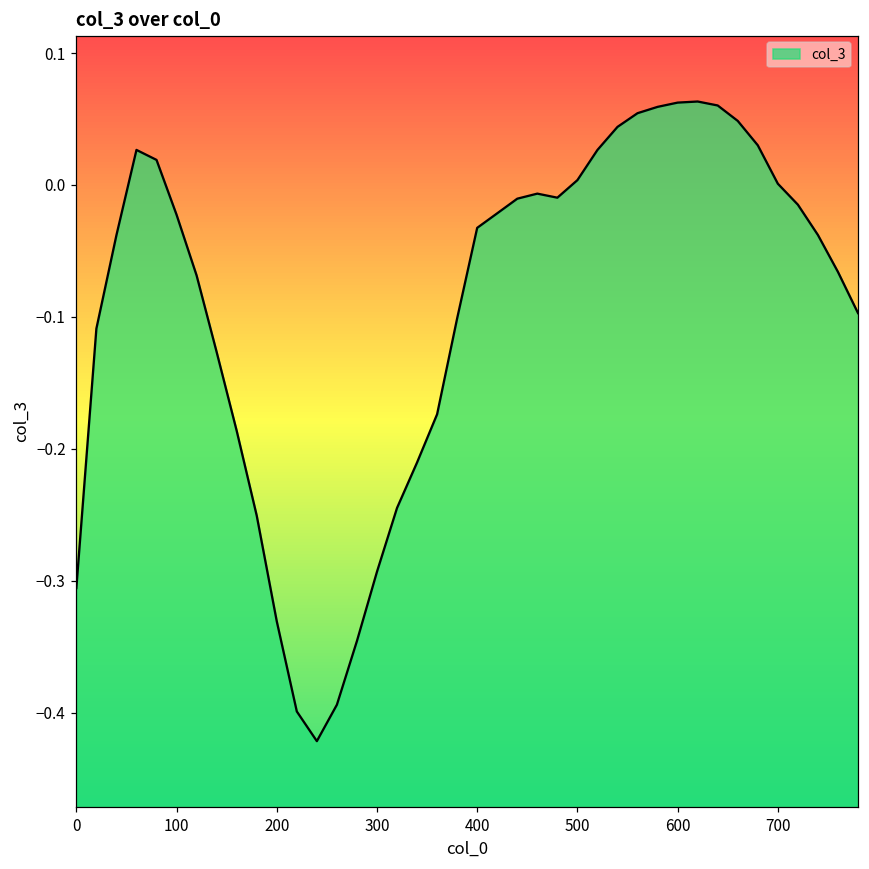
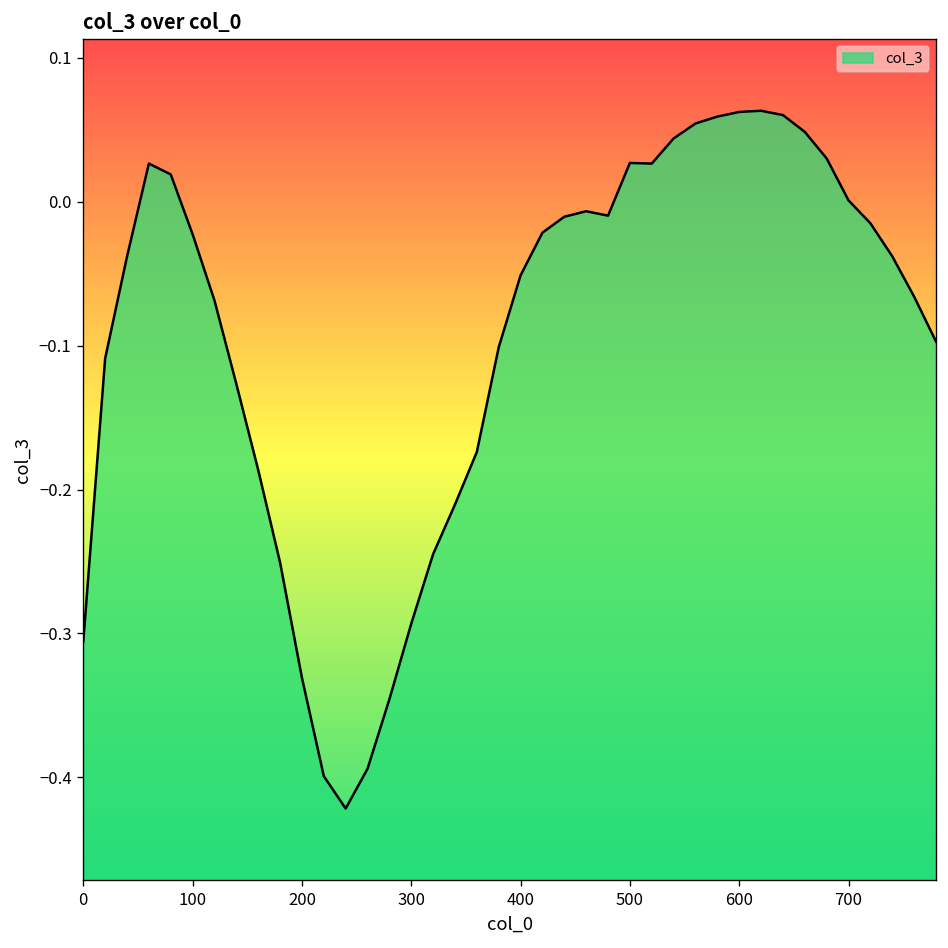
  {
    "0": -0.306,
    "100": -0.023,
    "200": -0.331,
    "300": -0.293,
-   "400": -0.033,
-   "500": 0.004,
+   "400": -0.051,
+   "500": 0.027,
    "600": 0.062,
    "700": 0.001
  }
